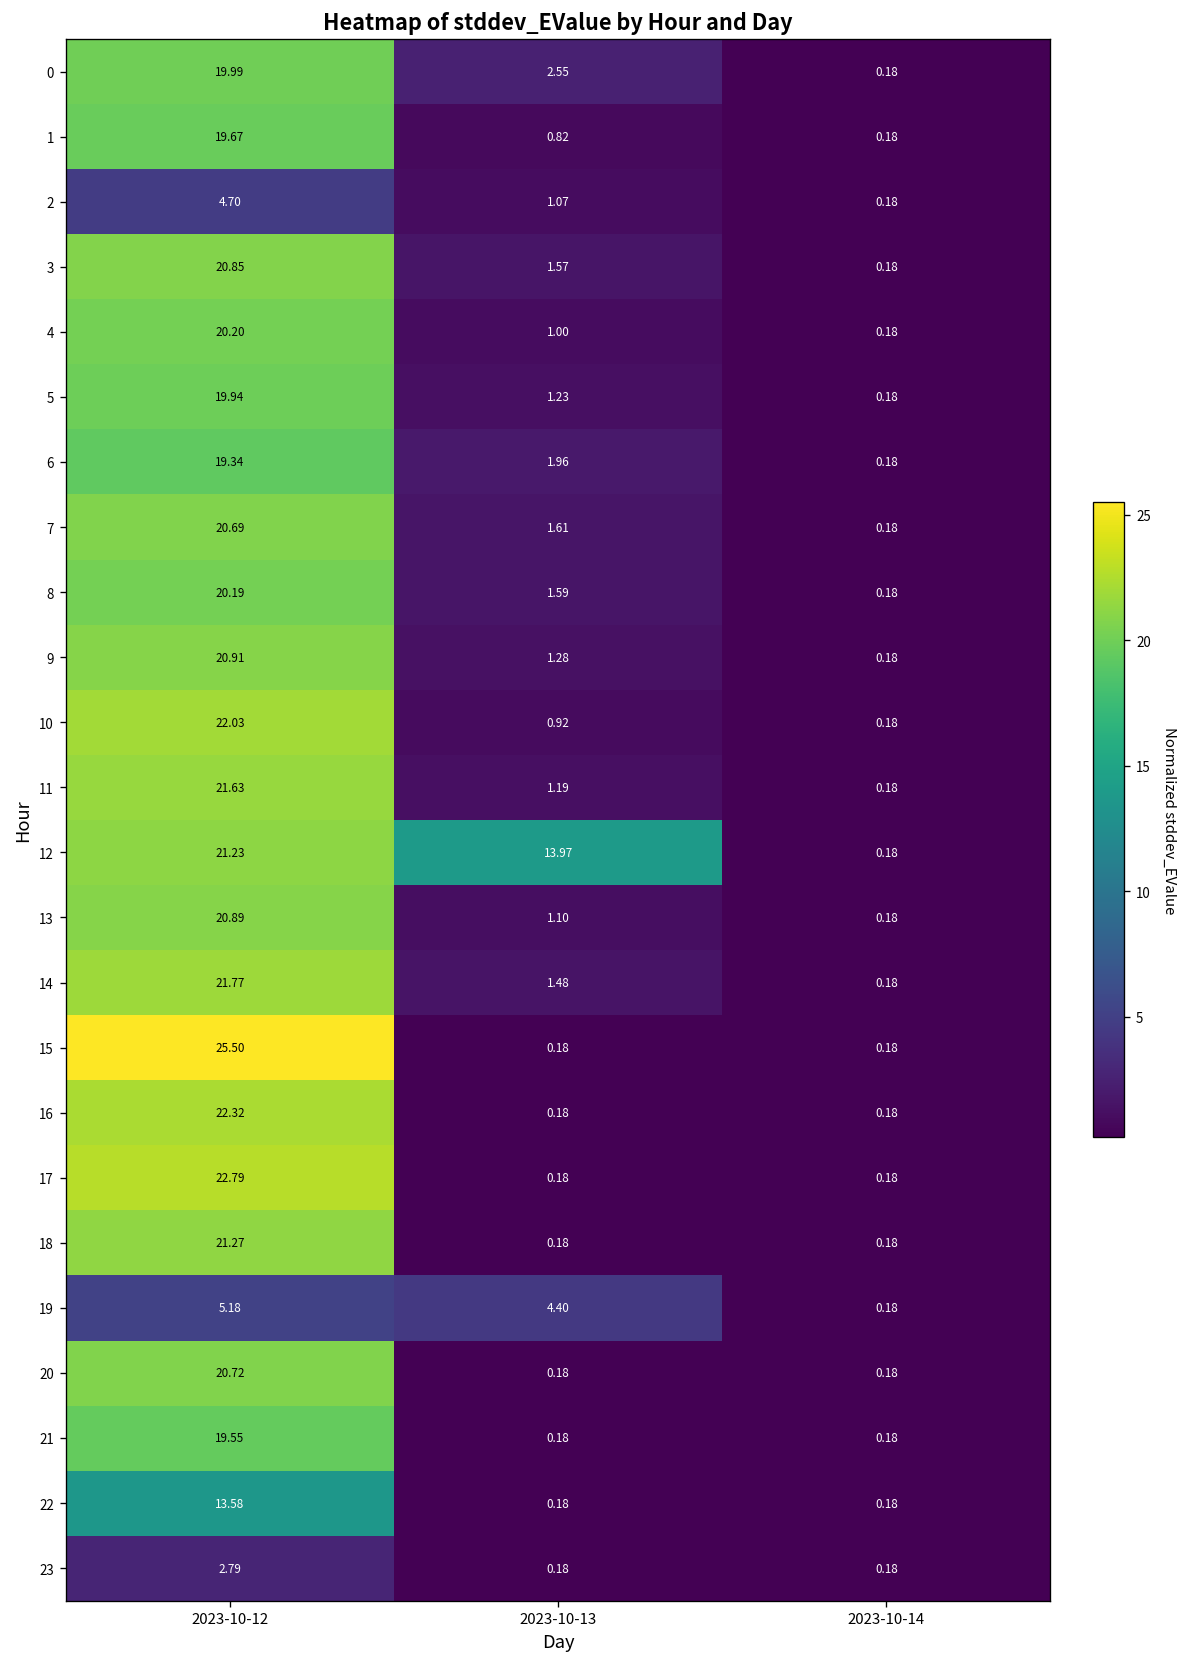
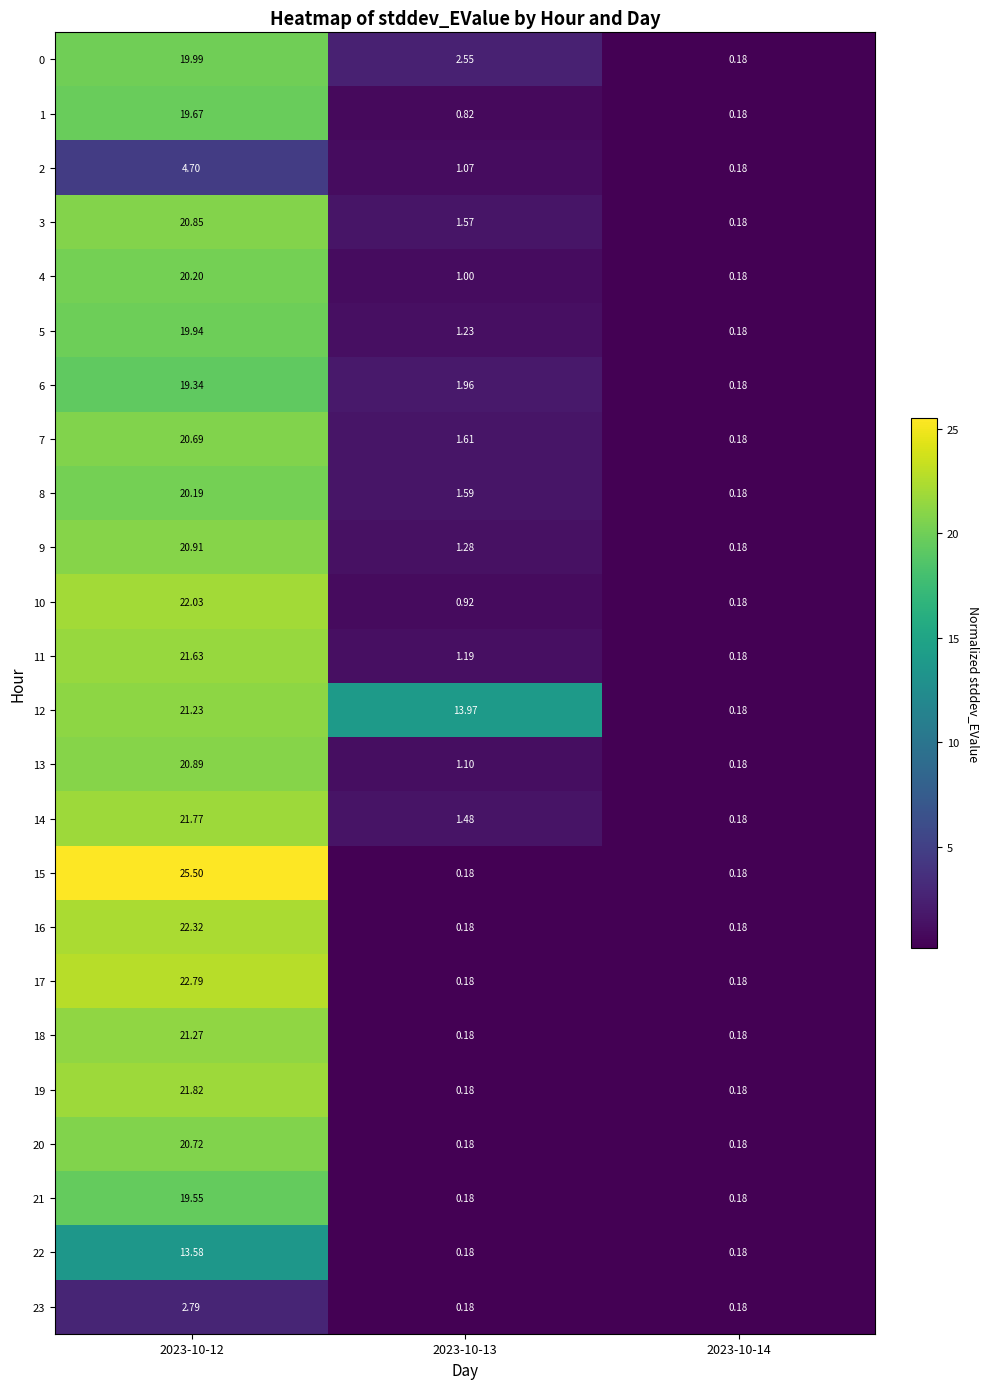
  {
    "0": {
      "2023-10-12": 19.99,
      "2023-10-13": 2.55,
      "2023-10-14": 0.18
    },
    "1": {
      "2023-10-12": 19.67,
      "2023-10-13": 0.82,
      "2023-10-14": 0.18
    },
    "2": {
      "2023-10-12": 4.70,
      "2023-10-13": 1.07,
      "2023-10-14": 0.18
    },
    "3": {
      "2023-10-12": 20.85,
      "2023-10-13": 1.57,
      "2023-10-14": 0.18
    },
    "4": {
      "2023-10-12": 20.20,
      "2023-10-13": 1.00,
      "2023-10-14": 0.18
    },
    "5": {
      "2023-10-12": 19.94,
      "2023-10-13": 1.23,
      "2023-10-14": 0.18
    },
    "6": {
      "2023-10-12": 19.34,
      "2023-10-13": 1.96,
      "2023-10-14": 0.18
    },
    "7": {
      "2023-10-12": 20.69,
      "2023-10-13": 1.61,
      "2023-10-14": 0.18
    },
    "8": {
      "2023-10-12": 20.19,
      "2023-10-13": 1.59,
      "2023-10-14": 0.18
    },
    "9": {
      "2023-10-12": 20.91,
      "2023-10-13": 1.28,
      "2023-10-14": 0.18
    },
    "10": {
      "2023-10-12": 22.03,
      "2023-10-13": 0.92,
      "2023-10-14": 0.18
    },
    "11": {
      "2023-10-12": 21.63,
      "2023-10-13": 1.19,
      "2023-10-14": 0.18
    },
    "12": {
      "2023-10-12": 21.23,
      "2023-10-13": 13.97,
      "2023-10-14": 0.18
    },
    "13": {
      "2023-10-12": 20.89,
      "2023-10-13": 1.10,
      "2023-10-14": 0.18
    },
    "14": {
      "2023-10-12": 21.77,
      "2023-10-13": 1.48,
      "2023-10-14": 0.18
    },
    "15": {
      "2023-10-12": 25.50,
      "2023-10-13": 0.18,
      "2023-10-14": 0.18
    },
    "16": {
      "2023-10-12": 22.32,
      "2023-10-13": 0.18,
      "2023-10-14": 0.18
    },
    "17": {
      "2023-10-12": 22.79,
      "2023-10-13": 0.18,
      "2023-10-14": 0.18
    },
    "18": {
      "2023-10-12": 21.27,
      "2023-10-13": 0.18,
      "2023-10-14": 0.18
    },
    "19": {
-     "2023-10-12": 5.18,
-     "2023-10-13": 4.40,
+     "2023-10-12": 21.82,
+     "2023-10-13": 0.18,
      "2023-10-14": 0.18
    },
    "20": {
      "2023-10-12": 20.72,
      "2023-10-13": 0.18,
      "2023-10-14": 0.18
    },
    "21": {
      "2023-10-12": 19.55,
      "2023-10-13": 0.18,
      "2023-10-14": 0.18
    },
    "22": {
      "2023-10-12": 13.58,
      "2023-10-13": 0.18,
      "2023-10-14": 0.18
    },
    "23": {
      "2023-10-12": 2.79,
      "2023-10-13": 0.18,
      "2023-10-14": 0.18
    }
  }
